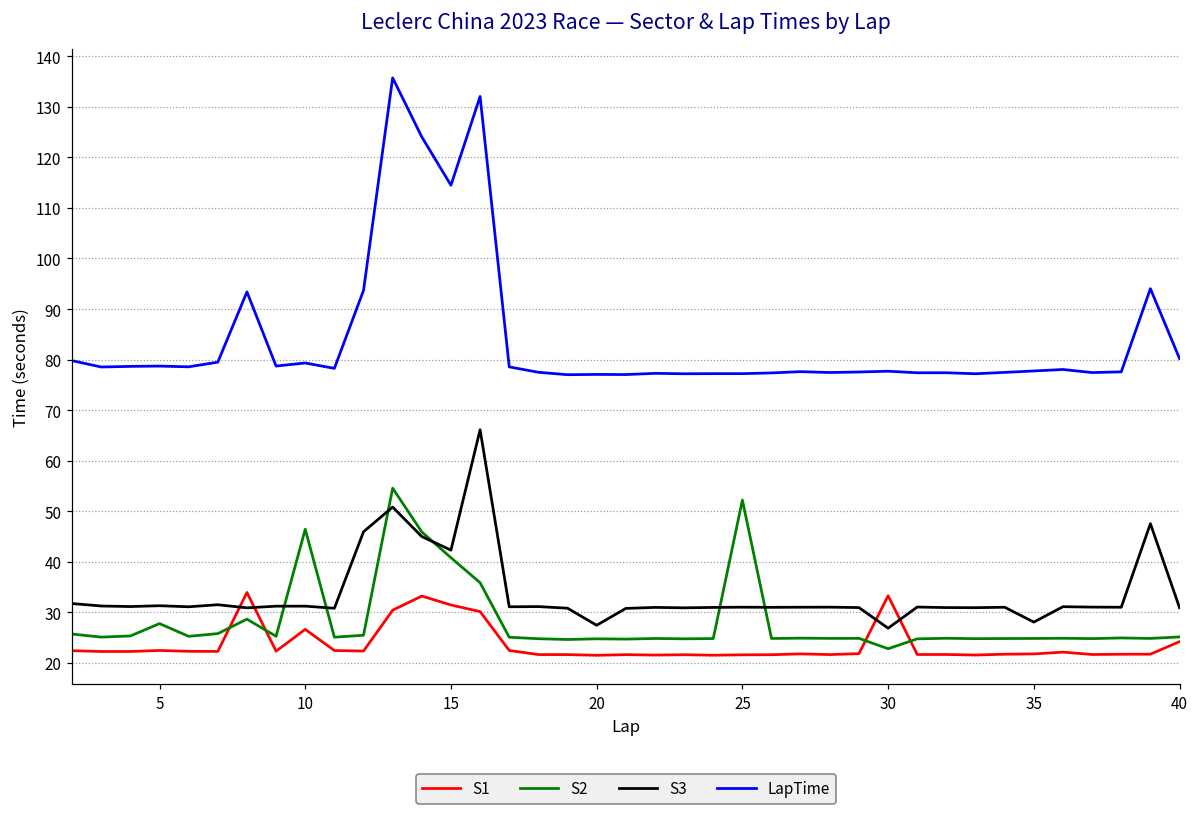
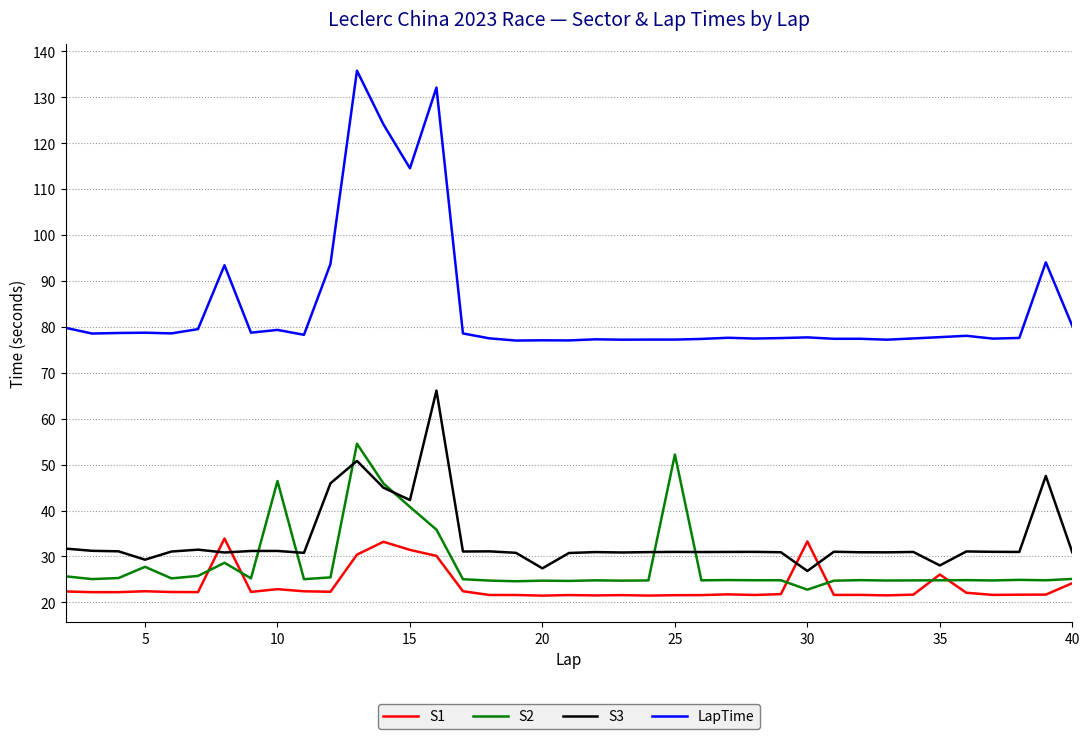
  {
    "S1": {
      "5": 22,
-     "10": 27,
+     "10": 23,
      "15": 31,
      "20": 21,
      "25": 22,
      "30": 33,
-     "35": 22,
+     "35": 26,
      "40": 24
    },
    "S2": {
      "5": 28,
      "10": 46,
      "15": 41,
      "20": 25,
      "25": 52,
      "30": 23,
      "35": 25,
      "40": 25
    },
    "S3": {
-     "5": 31,
+     "5": 29,
      "10": 31,
      "15": 42,
      "20": 27,
      "25": 31,
      "30": 27,
      "35": 28,
      "40": 31
    },
    "LapTime": {
      "5": 79,
      "10": 79,
      "15": 114,
      "20": 77,
      "25": 77,
      "30": 78,
      "35": 78,
      "40": 80
    }
  }
